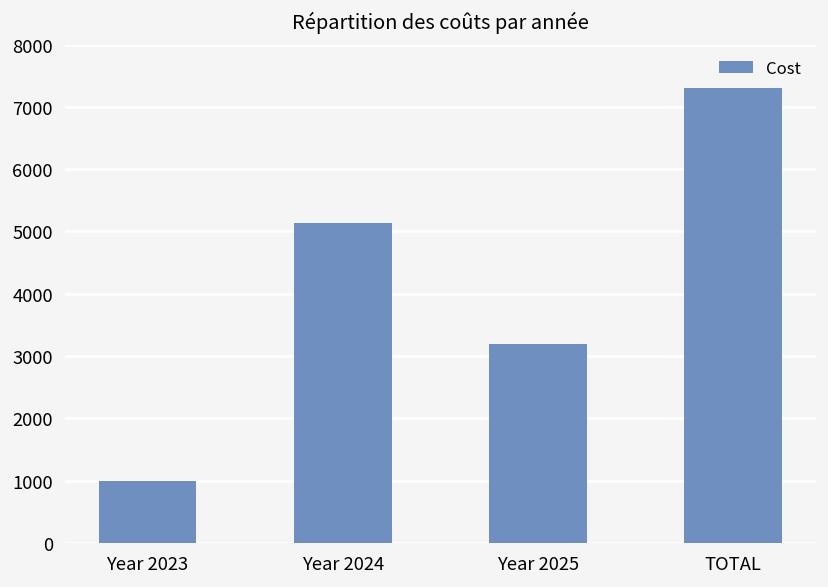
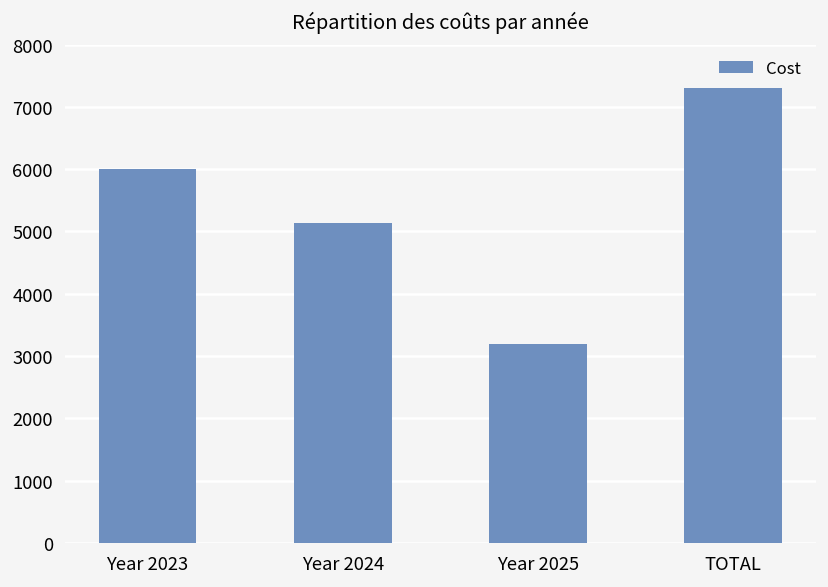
  {
-   "Year 2023": 1000,
+   "Year 2023": 6000,
    "Year 2024": 5100,
    "Year 2025": 3200,
    "TOTAL": 7300
  }
